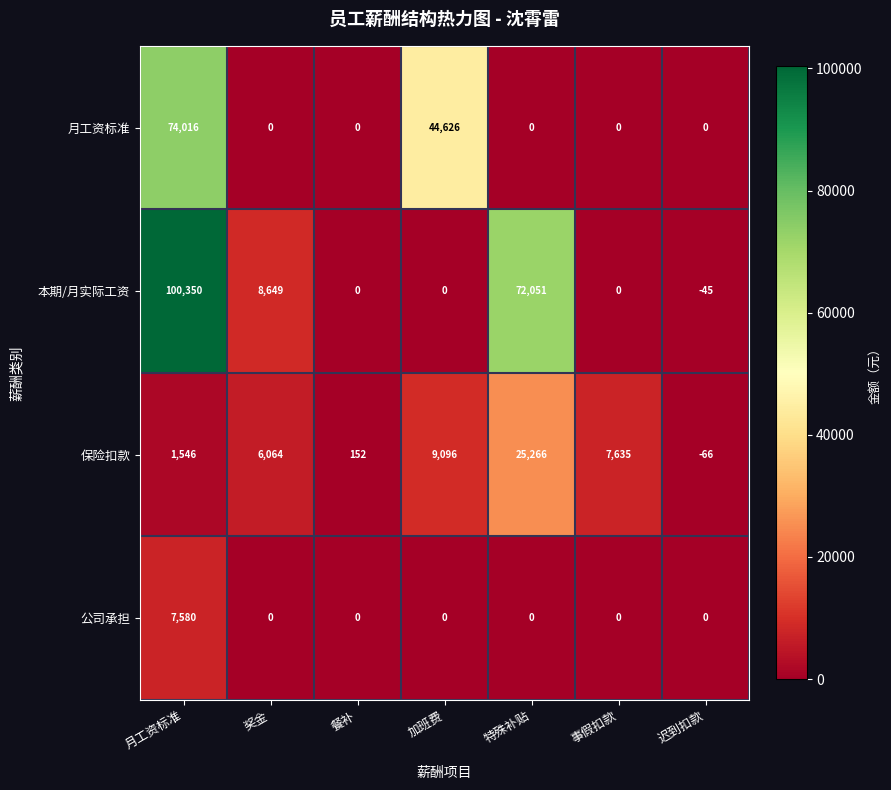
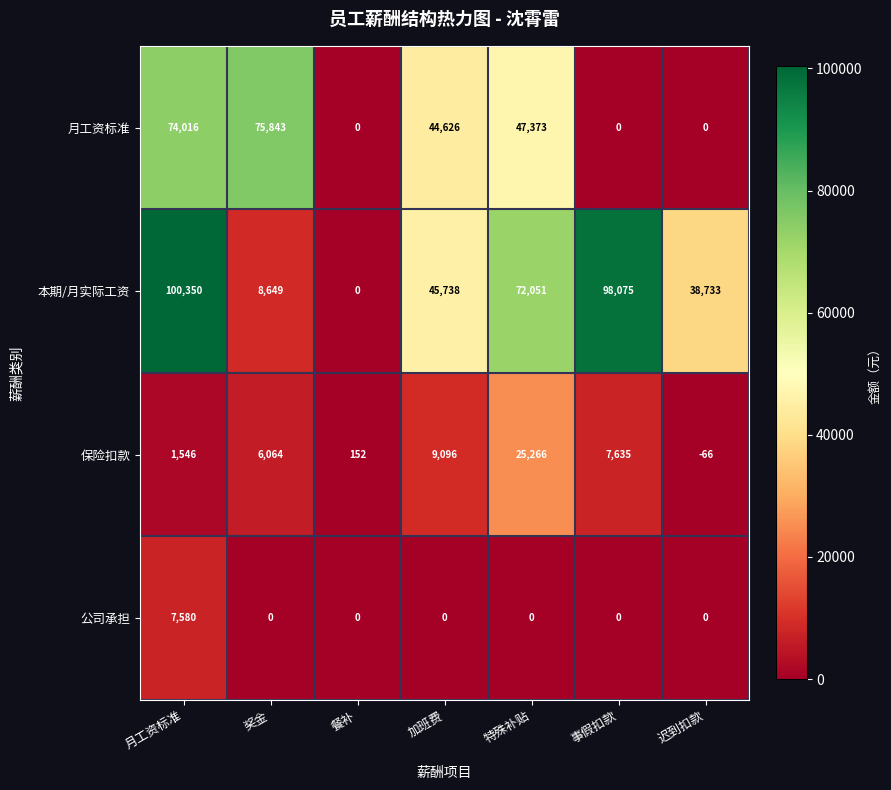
  {
    "月工资标准": {
      "月工资标准": "74,016",
-     "奖金": "0",
+     "奖金": "75,843",
      "餐补": "0",
      "加班费": "44,626",
-     "特殊补贴": "0",
+     "特殊补贴": "47,373",
      "事假扣款": "0",
      "迟到扣款": "0"
    },
    "本期/月实际工资": {
      "月工资标准": "100,350",
      "奖金": "8,649",
      "餐补": "0",
-     "加班费": "0",
+     "加班费": "45,738",
      "特殊补贴": "72,051",
-     "事假扣款": "0",
-     "迟到扣款": "-45"
+     "事假扣款": "98,075",
+     "迟到扣款": "38,733"
    },
    "保险扣款": {
      "月工资标准": "1,546",
      "奖金": "6,064",
      "餐补": "152",
      "加班费": "9,096",
      "特殊补贴": "25,266",
      "事假扣款": "7,635",
      "迟到扣款": "-66"
    },
    "公司承担": {
      "月工资标准": "7,580",
      "奖金": "0",
      "餐补": "0",
      "加班费": "0",
      "特殊补贴": "0",
      "事假扣款": "0",
      "迟到扣款": "0"
    }
  }
